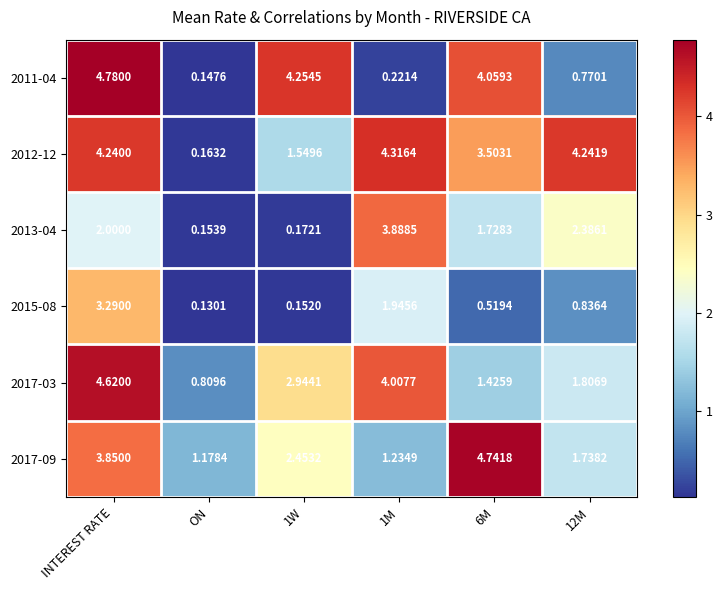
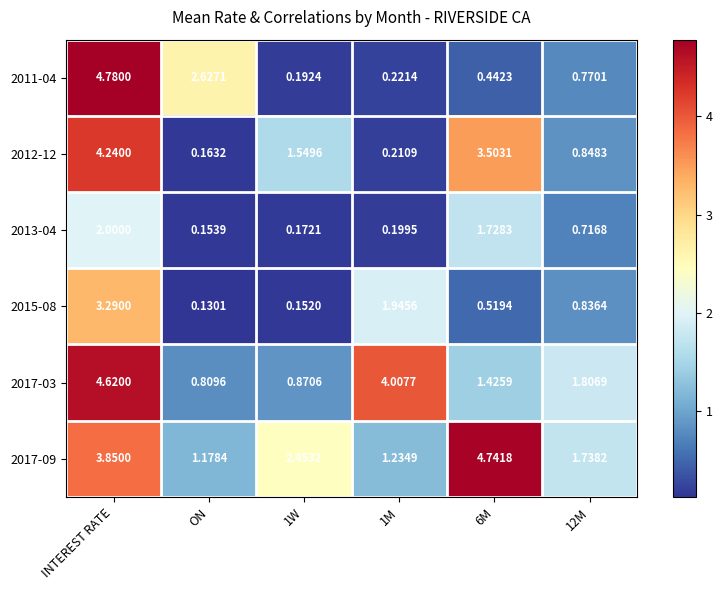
  {
    "2011-04": {
      "INTEREST RATE": 4.7800,
-     "ON": 0.1476,
-     "1W": 4.2545,
+     "ON": 2.6271,
+     "1W": 0.1924,
      "1M": 0.2214,
-     "6M": 4.0593,
+     "6M": 0.4423,
      "12M": 0.7701
    },
    "2012-12": {
      "INTEREST RATE": 4.2400,
      "ON": 0.1632,
      "1W": 1.5496,
-     "1M": 4.3164,
+     "1M": 0.2109,
      "6M": 3.5031,
-     "12M": 4.2419
+     "12M": 0.8483
    },
    "2013-04": {
      "ON": 0.1539,
      "1W": 0.1721,
-     "1M": 3.8885,
+     "1M": 0.1995,
      "6M": 1.7283,
-     "12M": 2.3861
+     "12M": 0.7168
    },
    "2015-08": {
      "INTEREST RATE": 3.2900,
      "ON": 0.1301,
      "1W": 0.1520,
      "6M": 0.5194,
      "12M": 0.8364
    },
    "2017-03": {
      "INTEREST RATE": 4.6200,
      "ON": 0.8096,
-     "1W": 2.9441,
+     "1W": 0.8706,
      "1M": 4.0077,
      "6M": 1.4259,
      "12M": 1.8069
    },
    "2017-09": {
      "INTEREST RATE": 3.8500,
      "ON": 1.1784,
      "1W": 2.4532,
      "1M": 1.2349,
      "6M": 4.7418,
      "12M": 1.7382
    }
  }
